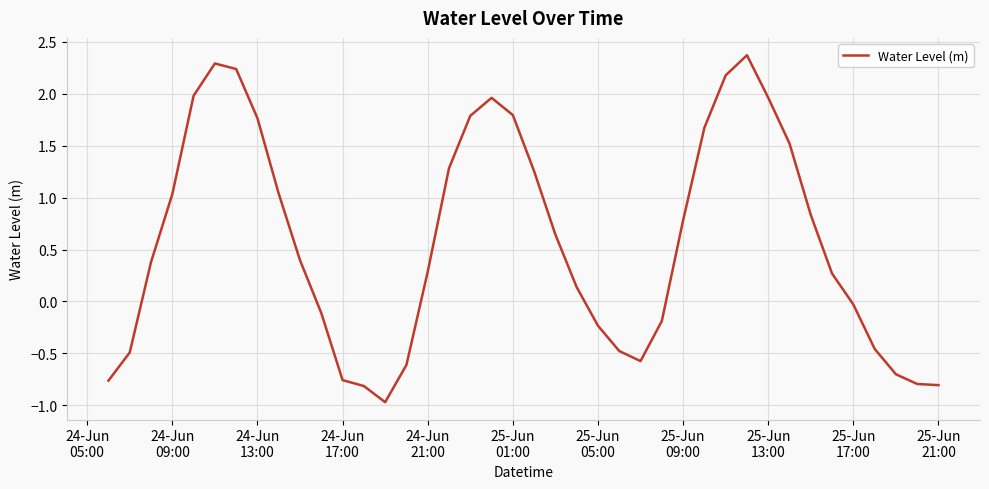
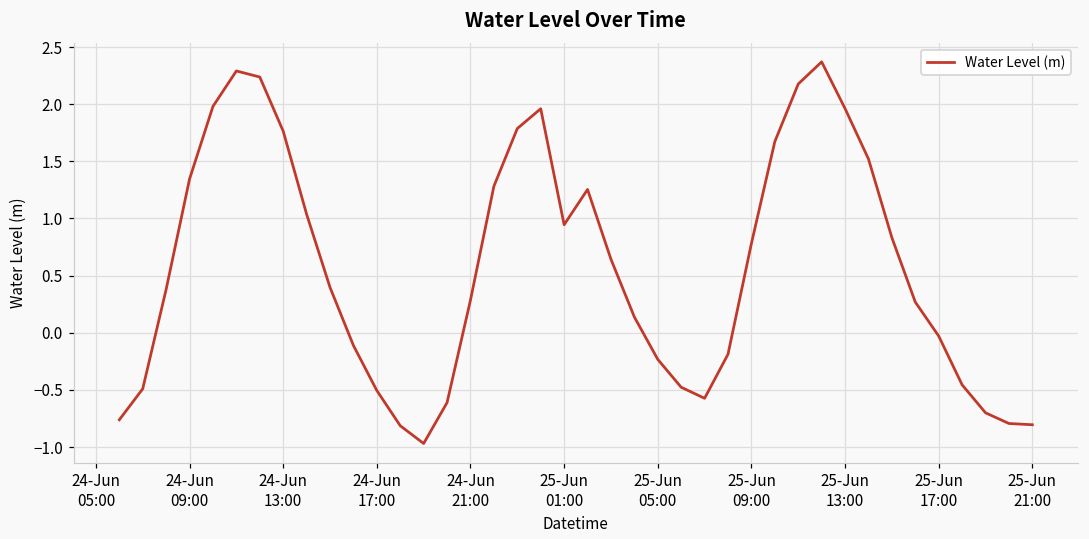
  {
-   "24-Jun 09:00": 1.03,
+   "24-Jun 09:00": 1.35,
    "24-Jun 13:00": 1.76,
-   "24-Jun 17:00": -0.76,
+   "24-Jun 17:00": -0.51,
    "24-Jun 21:00": 0.29,
-   "25-Jun 01:00": 1.79,
+   "25-Jun 01:00": 0.95,
    "25-Jun 05:00": -0.23,
    "25-Jun 09:00": 0.78,
    "25-Jun 13:00": 1.96,
    "25-Jun 17:00": -0.03,
    "25-Jun 21:00": -0.81
  }
